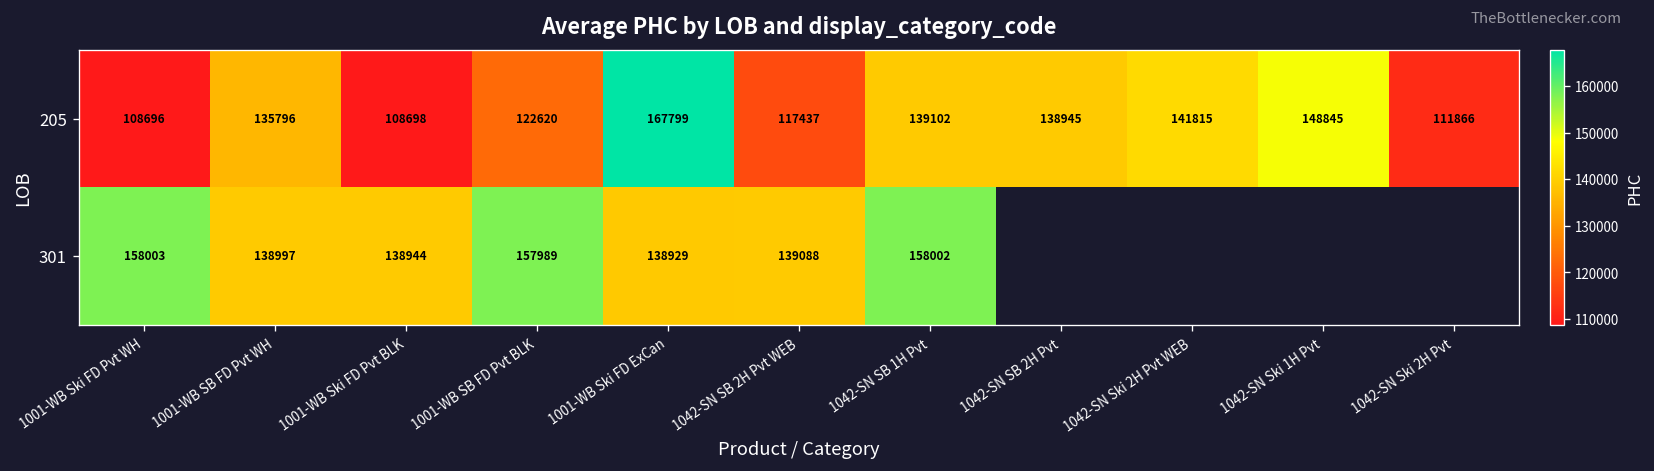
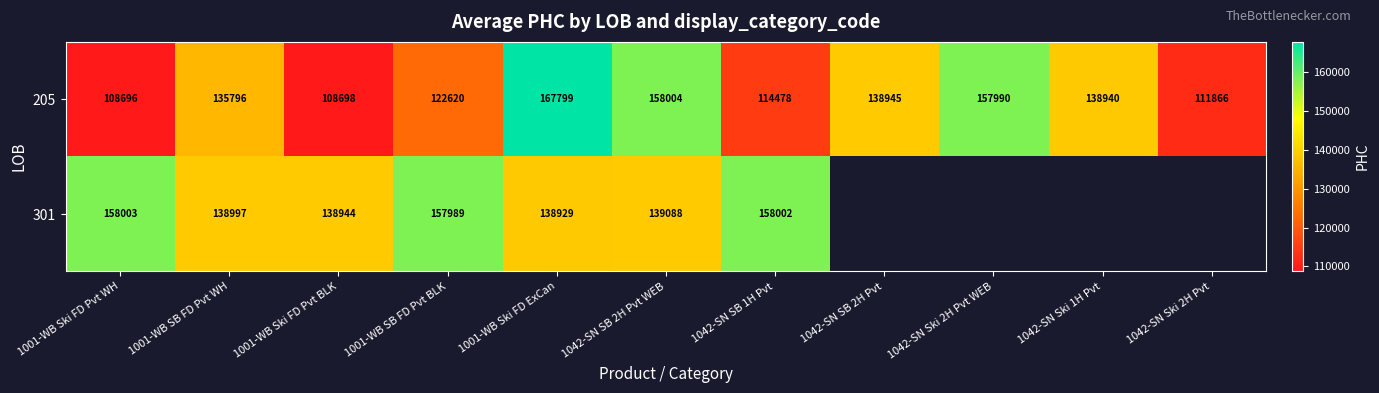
  {
    "205": {
      "1001-WB Ski FD Pvt WH": 108696,
      "1001-WB SB FD Pvt WH": 135796,
      "1001-WB Ski FD Pvt BLK": 108698,
      "1001-WB SB FD Pvt BLK": 122620,
      "1001-WB Ski FD ExCan": 167799,
-     "1042-SN SB 2H Pvt WEB": 117437,
-     "1042-SN SB 1H Pvt": 139102,
+     "1042-SN SB 2H Pvt WEB": 158004,
+     "1042-SN SB 1H Pvt": 114478,
      "1042-SN SB 2H Pvt": 138945,
-     "1042-SN Ski 2H Pvt WEB": 141815,
-     "1042-SN Ski 1H Pvt": 148845,
+     "1042-SN Ski 2H Pvt WEB": 157990,
+     "1042-SN Ski 1H Pvt": 138940,
      "1042-SN Ski 2H Pvt": 111866
    },
    "301": {
      "1001-WB Ski FD Pvt WH": 158003,
      "1001-WB SB FD Pvt WH": 138997,
      "1001-WB Ski FD Pvt BLK": 138944,
      "1001-WB SB FD Pvt BLK": 157989,
      "1001-WB Ski FD ExCan": 138929,
      "1042-SN SB 2H Pvt WEB": 139088,
      "1042-SN SB 1H Pvt": 158002
    }
  }
